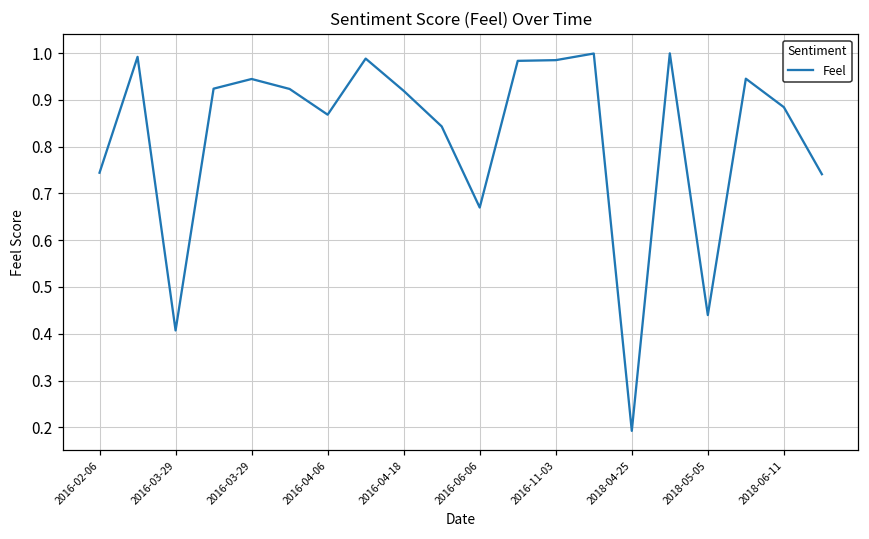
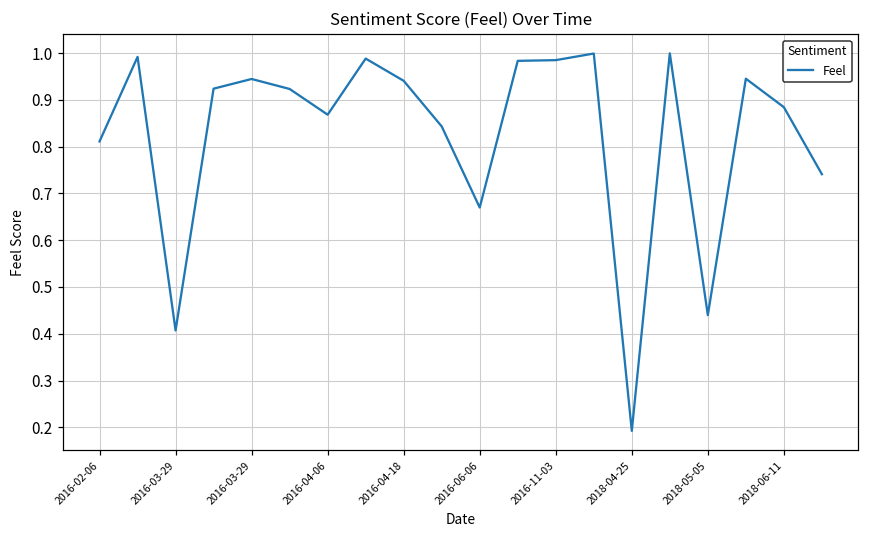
  {
-   "2016-02-06": 0.74,
-   "2016-04-18": 0.92,
+   "2016-02-06": 0.81,
+   "2016-04-18": 0.94,
    "2016-06-06": 0.67,
    "2016-11-03": 0.98,
    "2018-04-25": 0.19
  }
